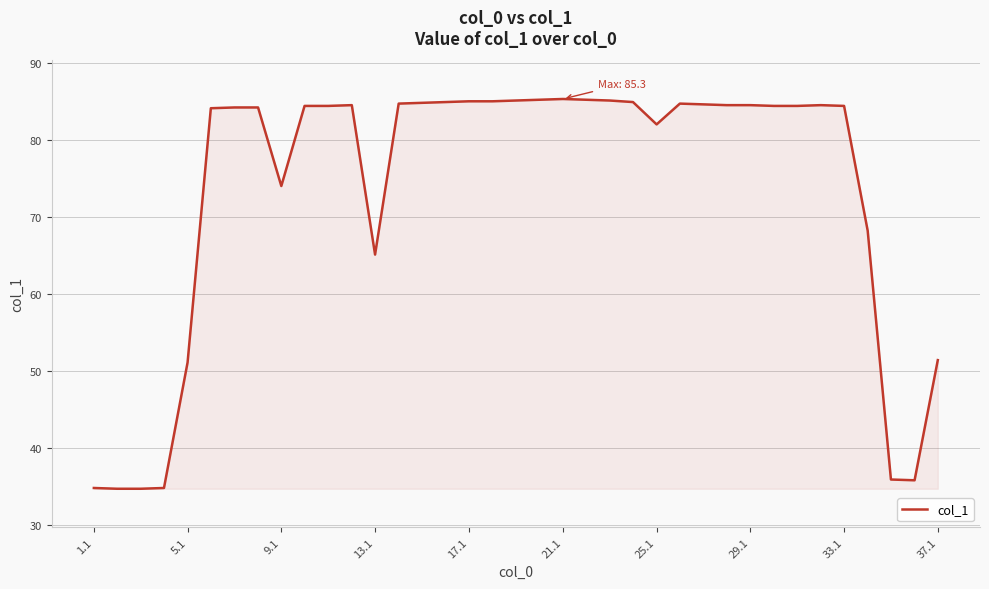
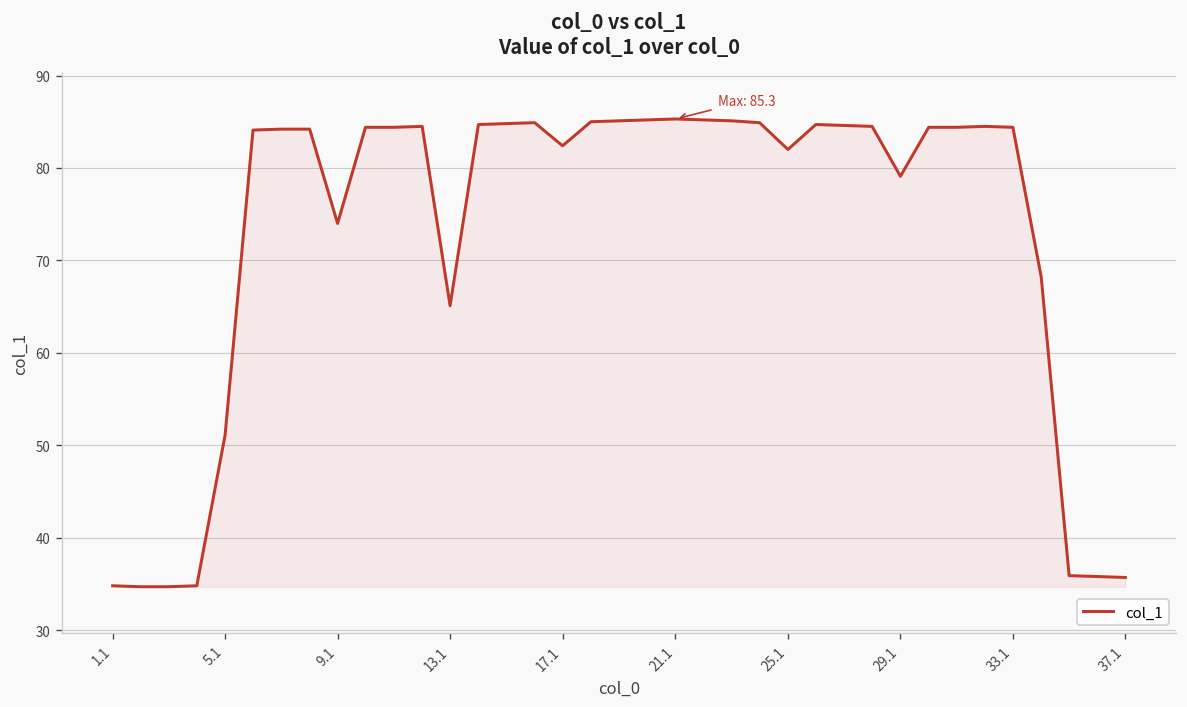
  {
    "1.1": 35,
    "5.1": 51,
    "9.1": 74,
    "13.1": 65,
-   "17.1": 85,
+   "17.1": 82,
    "21.1": 85,
    "25.1": 82,
-   "29.1": 85,
+   "29.1": 79,
    "33.1": 84,
-   "37.1": 51
+   "37.1": 36
  }
